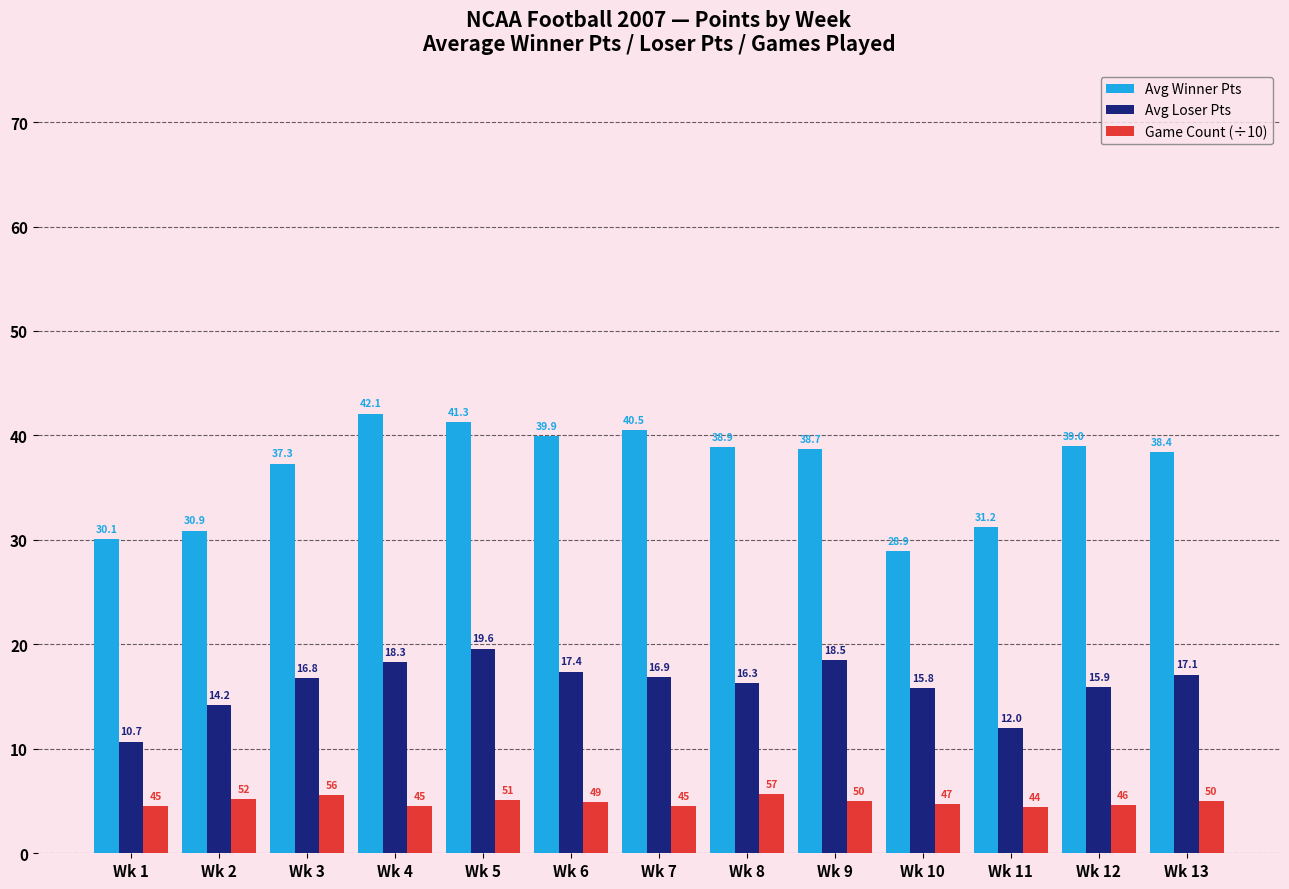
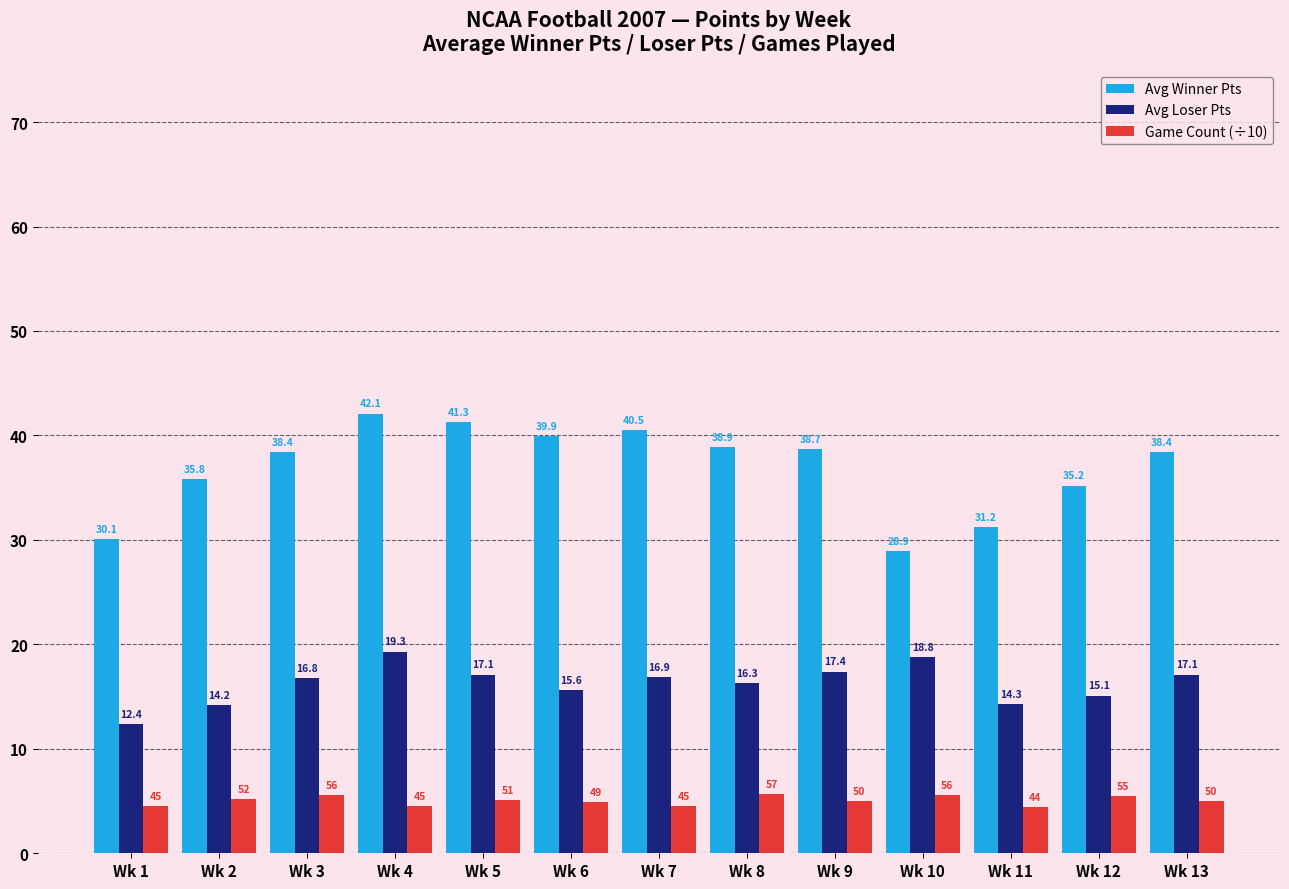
  {
    "Avg Winner Pts": {
      "Wk 1": 30.1,
-     "Wk 2": 30.9,
-     "Wk 3": 37.3,
+     "Wk 2": 35.8,
+     "Wk 3": 38.4,
      "Wk 4": 42.1,
      "Wk 5": 41.3,
      "Wk 6": 39.9,
      "Wk 7": 40.5,
      "Wk 8": 38.9,
      "Wk 9": 38.7,
      "Wk 10": 28.9,
      "Wk 11": 31.2,
-     "Wk 12": 39.0,
+     "Wk 12": 35.2,
      "Wk 13": 38.4
    },
    "Avg Loser Pts": {
-     "Wk 1": 10.7,
+     "Wk 1": 12.4,
      "Wk 2": 14.2,
      "Wk 3": 16.8,
-     "Wk 4": 18.3,
-     "Wk 5": 19.6,
-     "Wk 6": 17.4,
+     "Wk 4": 19.3,
+     "Wk 5": 17.1,
+     "Wk 6": 15.6,
      "Wk 7": 16.9,
      "Wk 8": 16.3,
-     "Wk 9": 18.5,
-     "Wk 10": 15.8,
-     "Wk 11": 12.0,
-     "Wk 12": 15.9,
+     "Wk 9": 17.4,
+     "Wk 10": 18.8,
+     "Wk 11": 14.3,
+     "Wk 12": 15.1,
      "Wk 13": 17.1
    },
    "Game Count (÷10)": {
-     "Wk 10": 47,
-     "Wk 12": 46
+     "Wk 10": 56,
+     "Wk 12": 55
    }
  }
